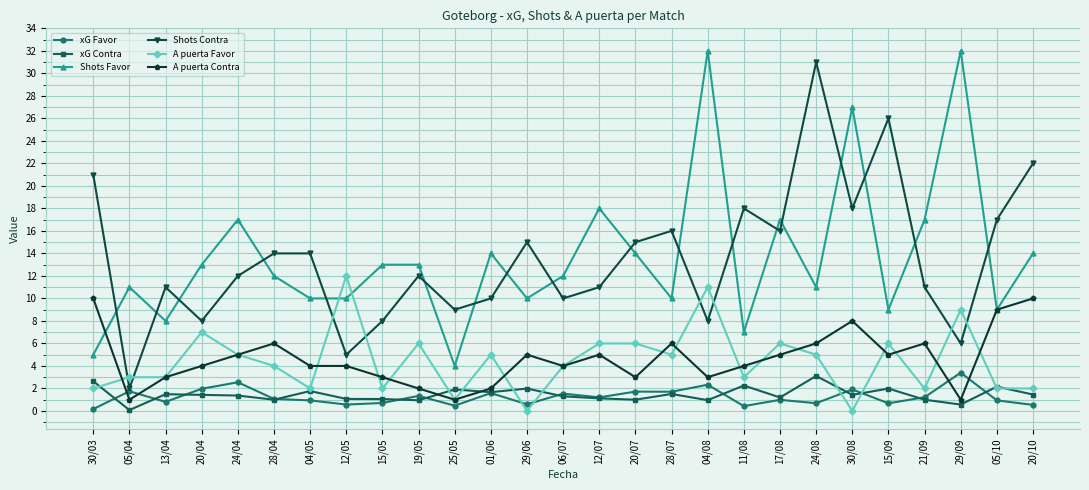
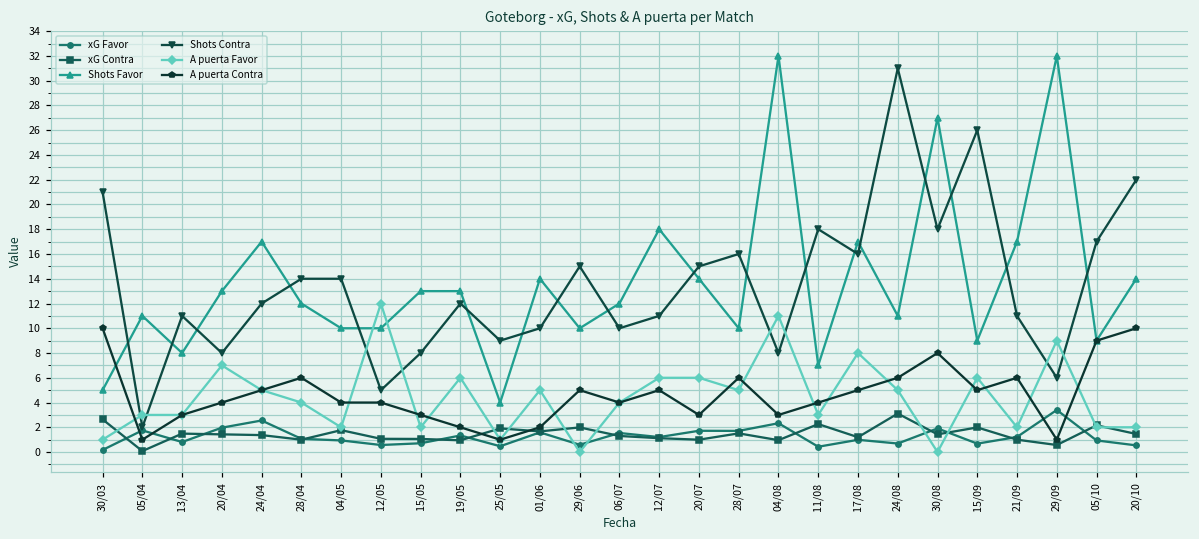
  {
    "A puerta Favor": {
-     "30/03": 2,
+     "30/03": 1,
      "05/04": 3,
      "20/04": 7,
      "28/04": 4,
      "12/05": 12,
      "15/05": 2,
      "19/05": 6,
      "01/06": 5,
      "29/06": 0,
      "12/07": 6,
      "20/07": 6,
      "28/07": 5,
      "04/08": 11,
      "11/08": 3,
-     "17/08": 6,
+     "17/08": 8,
      "24/08": 5,
      "30/08": 0,
      "15/09": 6,
      "21/09": 2,
      "29/09": 9,
      "20/10": 2
    }
  }
